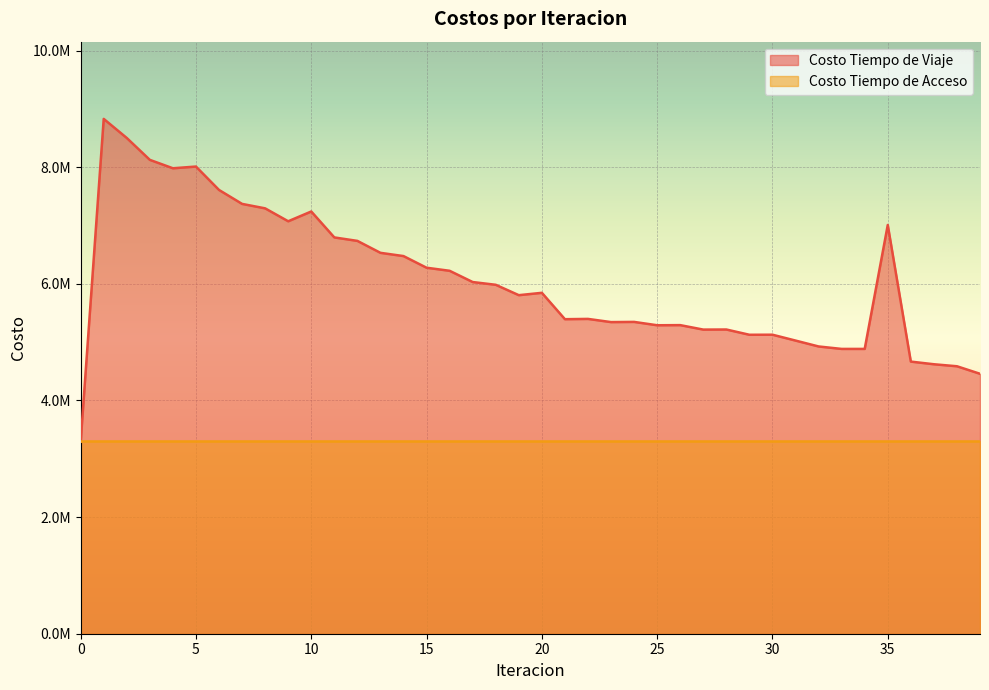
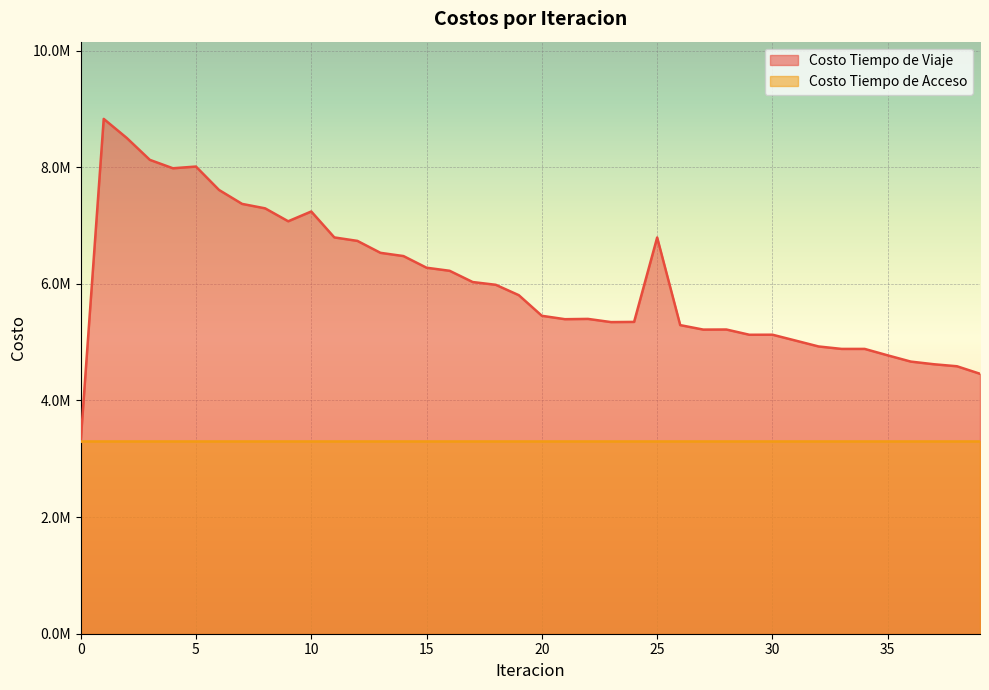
  {
    "Costo Tiempo de Viaje": {
      "5": 8000000,
      "10": 7200000,
      "15": 6300000,
-     "20": 5800000,
-     "25": 5300000,
+     "20": 5500000,
+     "25": 6800000,
      "30": 5100000,
-     "35": 7000000
+     "35": 4800000
    },
    "Costo Tiempo de Acceso": {
      "5": 3300000,
      "10": 3300000,
      "15": 3300000,
      "20": 3300000,
      "25": 3300000,
      "30": 3300000,
      "35": 3300000
    }
  }
